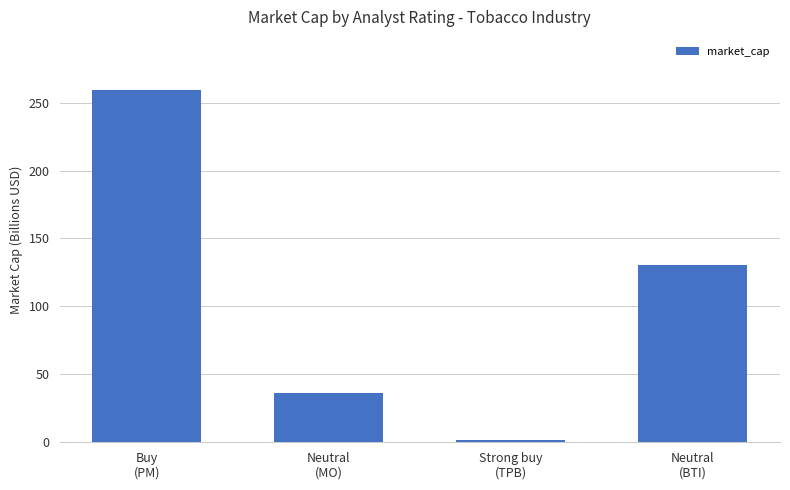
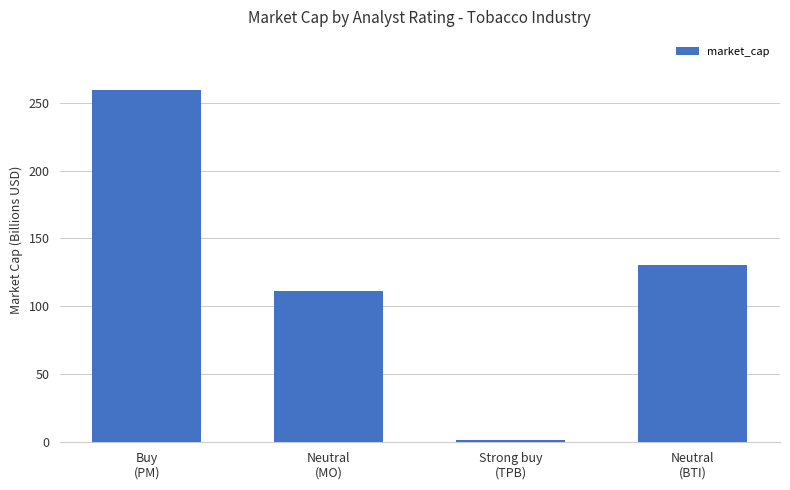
  {
    "Buy (PM)": 259,
-   "Neutral (MO)": 37,
+   "Neutral (MO)": 112,
    "Neutral (BTI)": 131
  }
